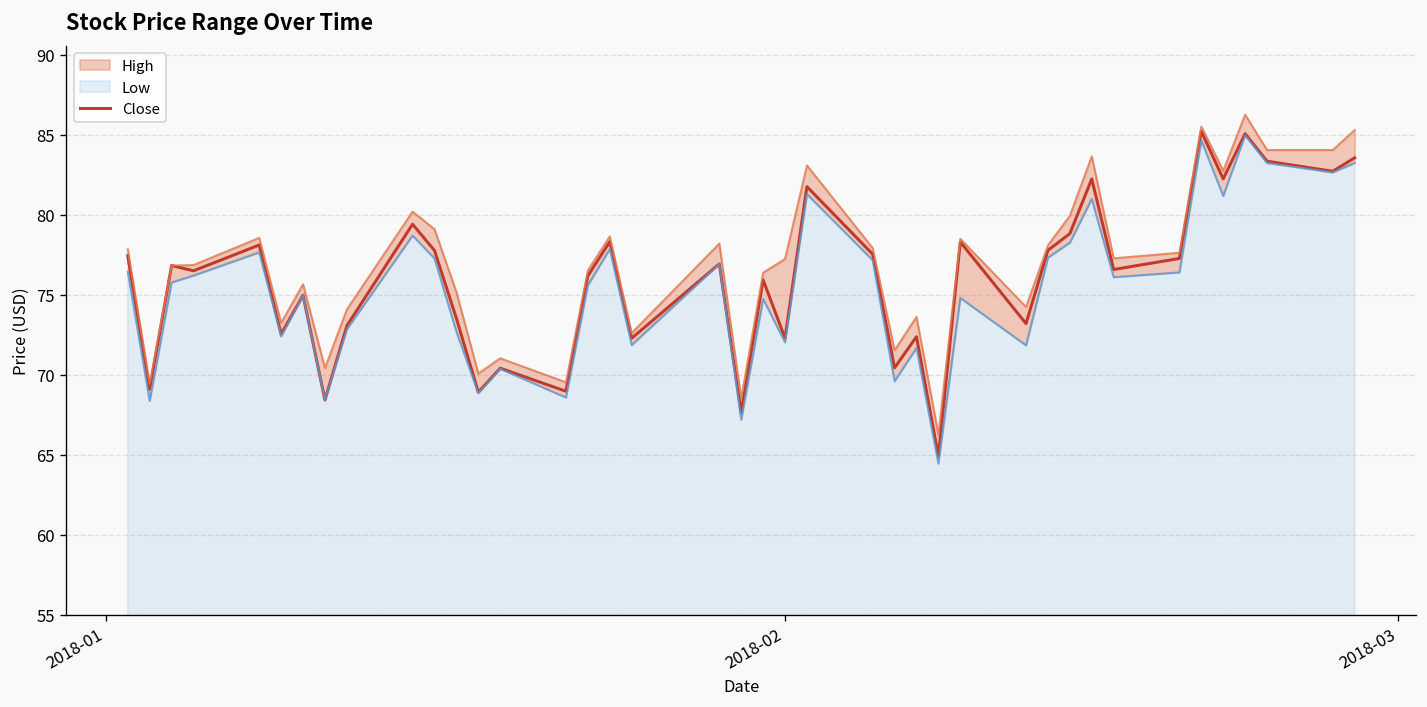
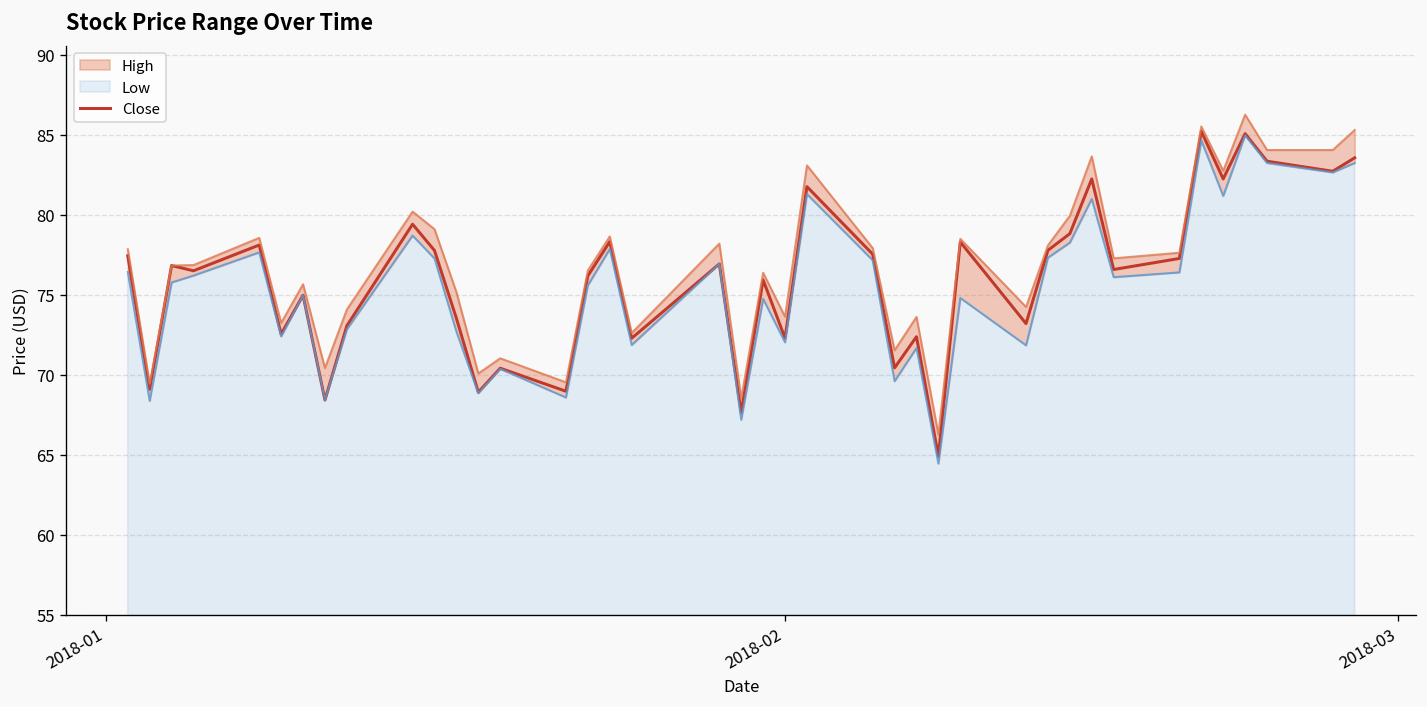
  {
    "Close": {
      "2018-02": 72.3
    },
    "High": {
-     "2018-02": 77.2
+     "2018-02": 73.6
    },
    "Low": {
      "2018-02": 72.0
    }
  }
